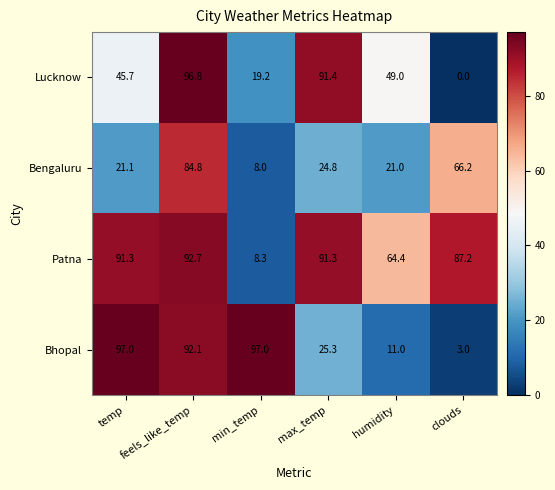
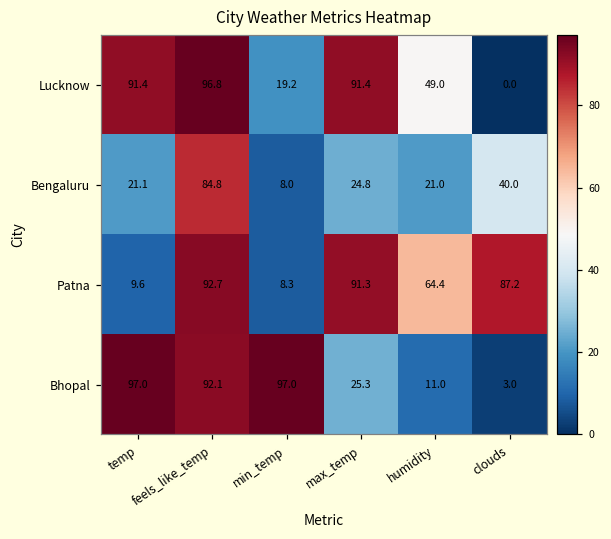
  {
    "Lucknow": {
-     "temp": 45.7
+     "temp": 91.4
    },
    "Bengaluru": {
-     "clouds": 66.2
+     "clouds": 40.0
    },
    "Patna": {
-     "temp": 91.3
+     "temp": 9.6
    }
  }
